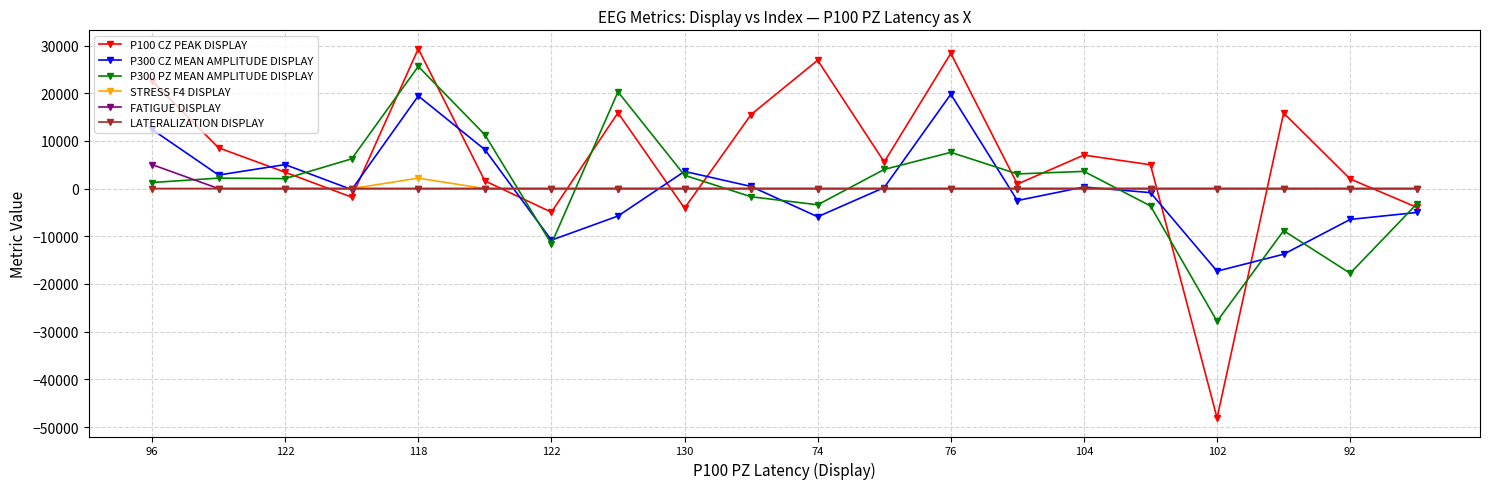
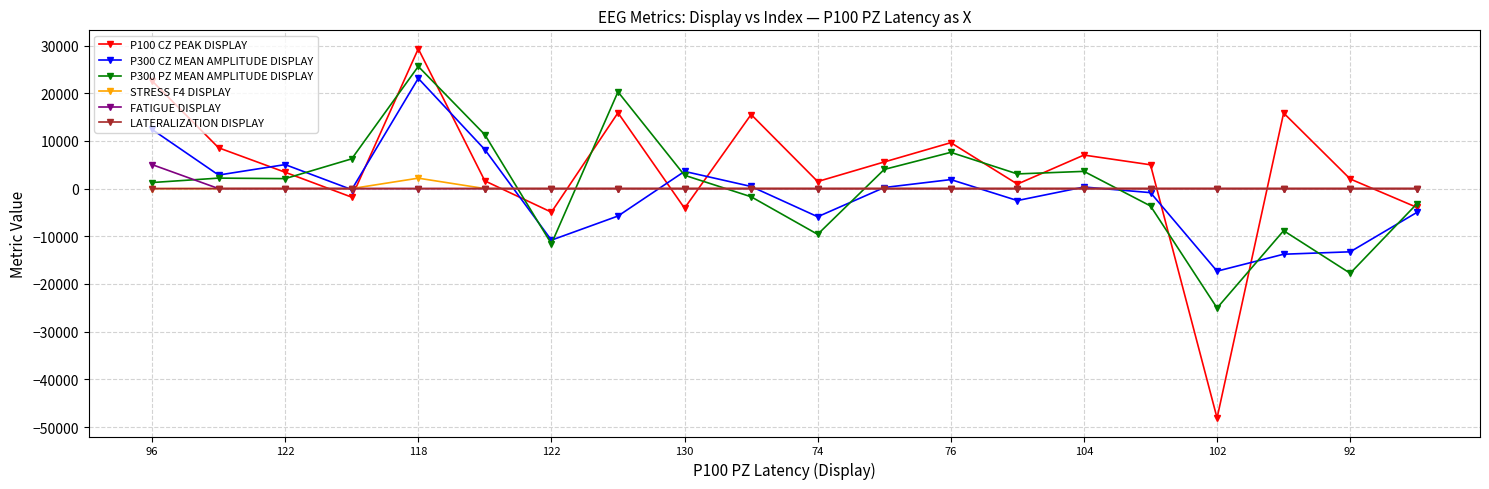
  {
    "P100 CZ PEAK DISPLAY": {
      "118": 29000,
      "130": -4000,
-     "74": 27000,
-     "76": 28000,
+     "74": 1000,
+     "76": 10000,
      "104": 7000,
      "102": -48000,
      "92": 2000
    },
    "P300 CZ MEAN AMPLITUDE DISPLAY": {
-     "118": 19000,
+     "118": 23000,
      "130": 4000,
      "74": -6000,
-     "76": 20000,
+     "76": 2000,
      "102": -17000,
-     "92": -6000
+     "92": -13000
    },
    "P300 PZ MEAN AMPLITUDE DISPLAY": {
      "96": 1000,
      "118": 26000,
      "130": 3000,
-     "74": -3000,
+     "74": -10000,
      "76": 8000,
      "104": 4000,
-     "102": -28000,
+     "102": -25000,
      "92": -18000
    },
    "STRESS F4 DISPLAY": {
      "118": 2000
    },
    "FATIGUE DISPLAY": {
      "96": 5000
    }
  }
